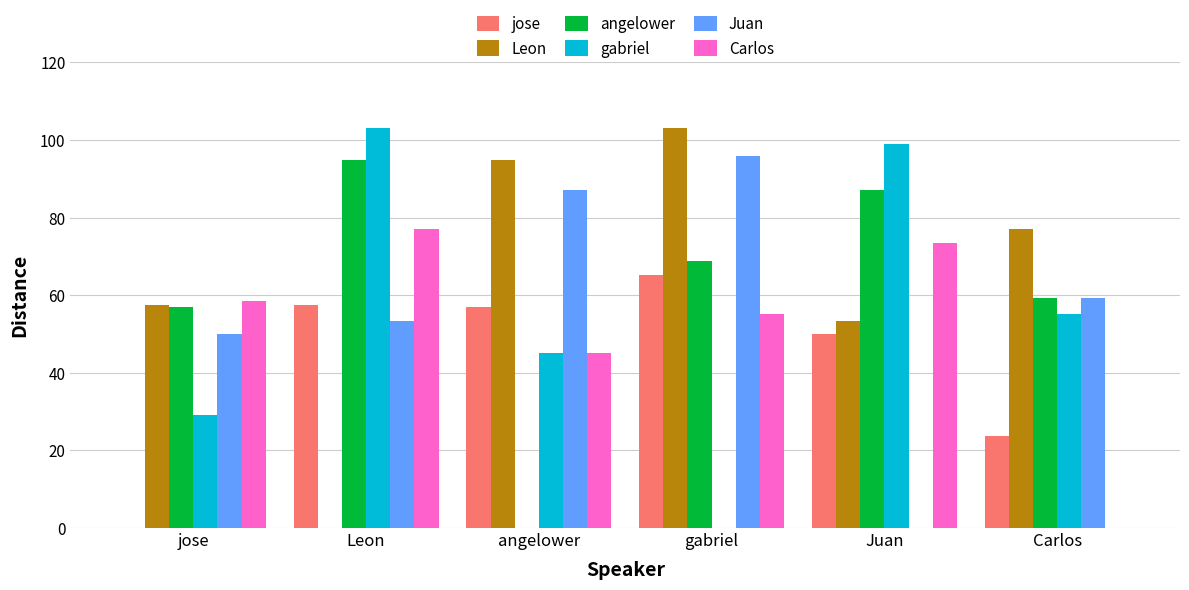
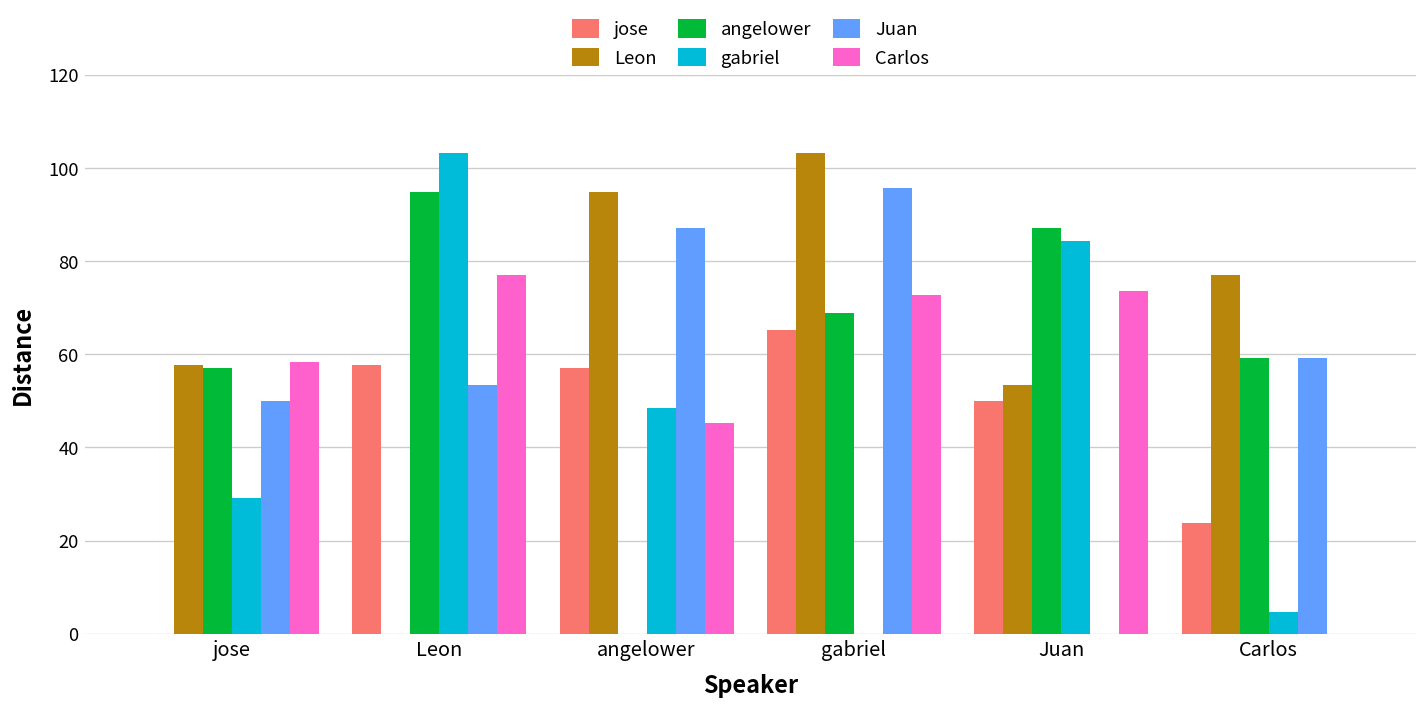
  {
    "jose": {
      "jose": 0,
      "Leon": 58,
      "angelower": 57,
      "gabriel": 65,
      "Juan": 50,
      "Carlos": 24
    },
    "Leon": {
      "jose": 58,
      "Leon": 0,
      "angelower": 95,
      "gabriel": 103,
      "Juan": 53,
      "Carlos": 77
    },
    "angelower": {
      "jose": 57,
      "Leon": 95,
      "angelower": 0,
      "gabriel": 69,
      "Juan": 87,
      "Carlos": 59
    },
    "gabriel": {
      "jose": 29,
      "Leon": 103,
-     "angelower": 45,
+     "angelower": 48,
      "gabriel": 0,
-     "Juan": 99,
-     "Carlos": 55
+     "Juan": 84,
+     "Carlos": 5
    },
    "Juan": {
      "jose": 50,
      "Leon": 53,
      "angelower": 87,
      "gabriel": 96,
      "Juan": 0,
      "Carlos": 59
    },
    "Carlos": {
      "jose": 58,
      "Leon": 77,
      "angelower": 45,
-     "gabriel": 55,
+     "gabriel": 73,
      "Juan": 74,
      "Carlos": 0
    }
  }
